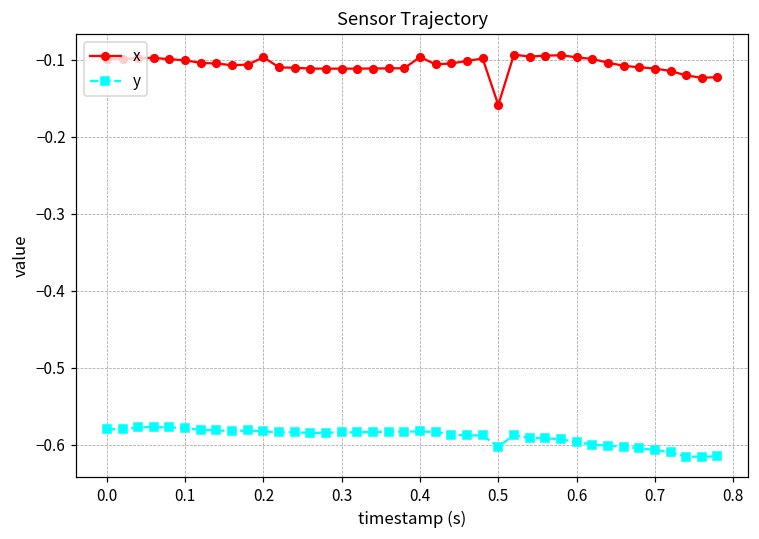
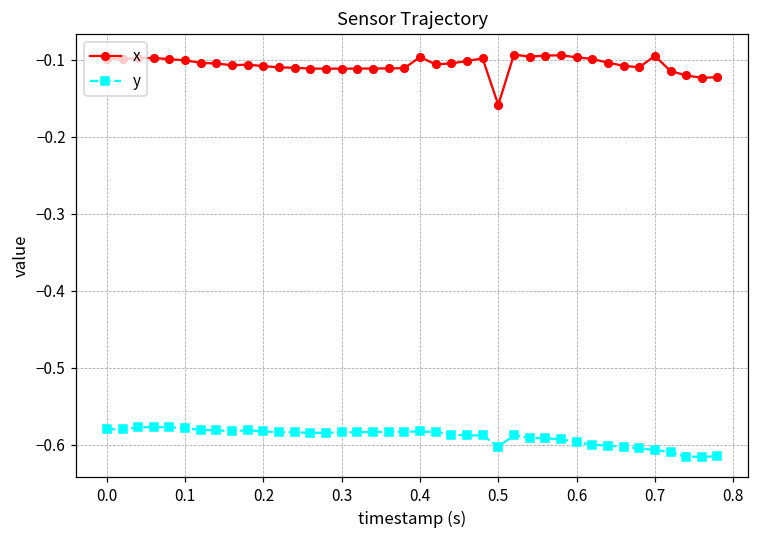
  {
    "x": {
      "0.1": -0.10,
-     "0.2": -0.10,
+     "0.2": -0.11,
      "0.3": -0.11,
      "0.4": -0.10,
      "0.5": -0.16,
      "0.6": -0.10,
-     "0.7": -0.11
+     "0.7": -0.09
    },
    "y": {
      "0.0": -0.58,
      "0.1": -0.58,
      "0.2": -0.58,
      "0.3": -0.58,
      "0.4": -0.58,
      "0.5": -0.60,
      "0.6": -0.60,
      "0.7": -0.61
    }
  }
